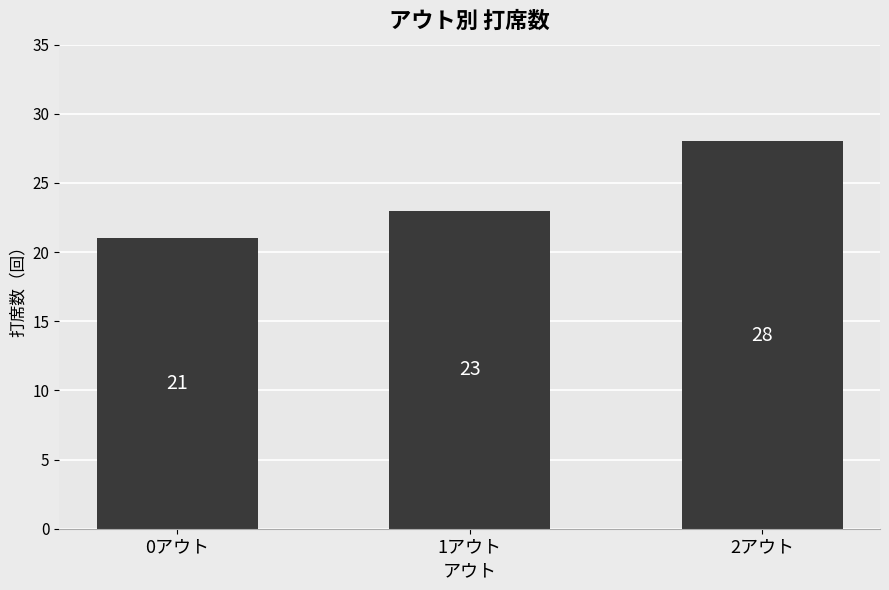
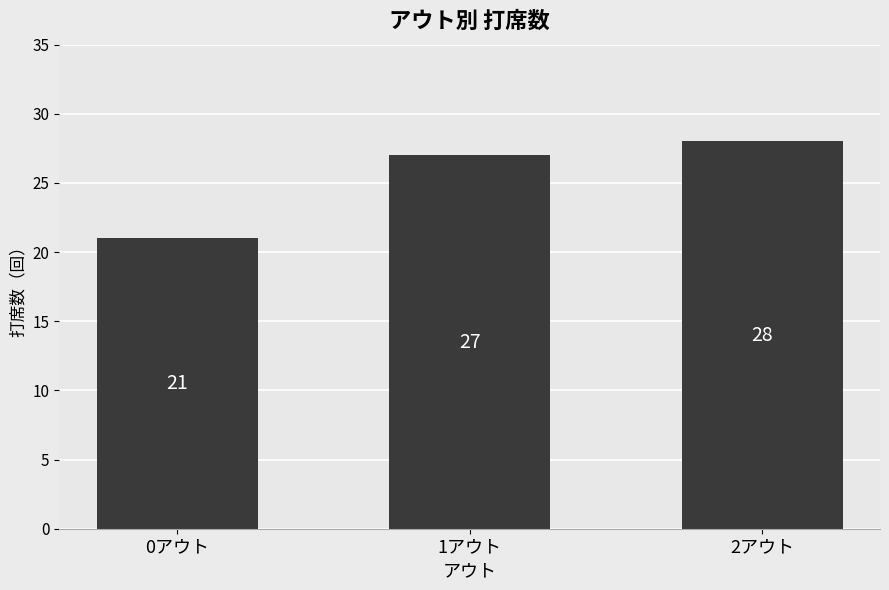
  {
    "0アウト": 21,
-   "1アウト": 23,
+   "1アウト": 27,
    "2アウト": 28
  }
